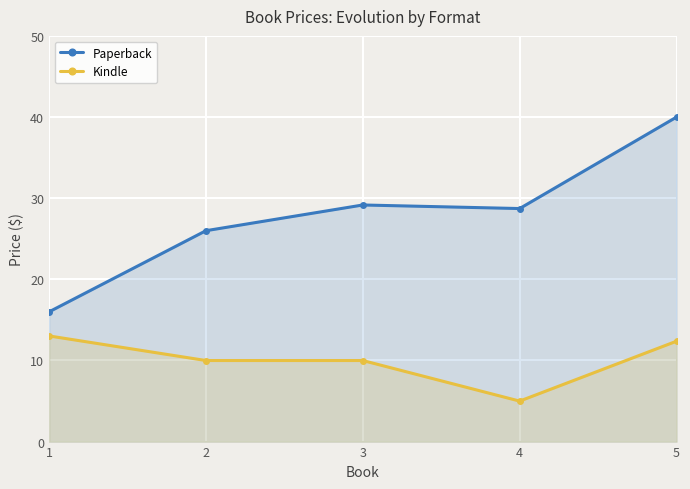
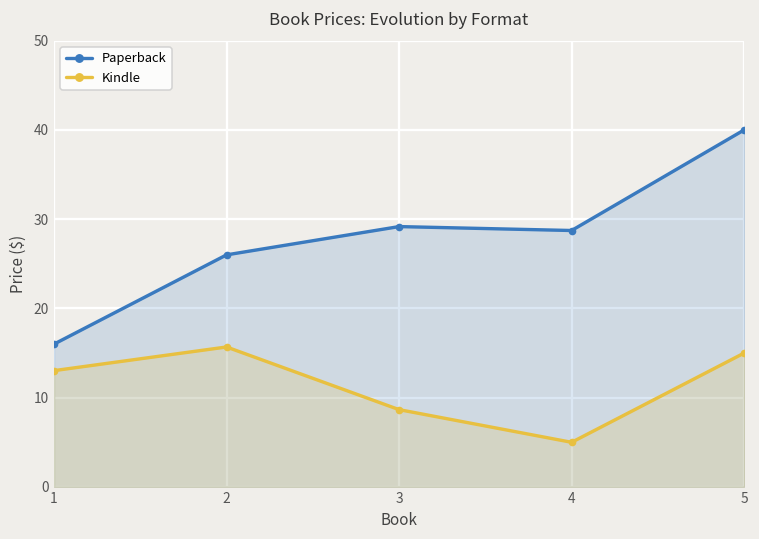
  {
    "Paperback": {
      "1": 16,
      "2": 26,
      "3": 29,
      "4": 29,
      "5": 40
    },
    "Kindle": {
      "1": 13,
-     "2": 10,
-     "3": 10,
+     "2": 16,
+     "3": 9,
      "4": 5,
-     "5": 12
+     "5": 15
    }
  }
